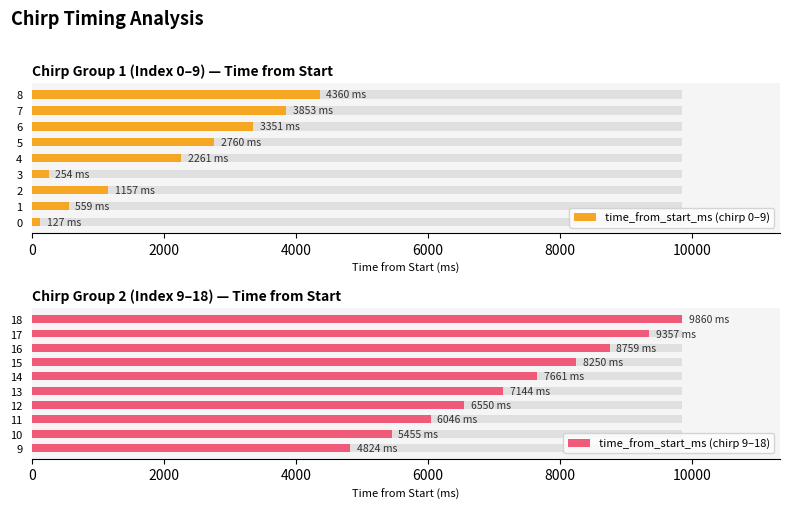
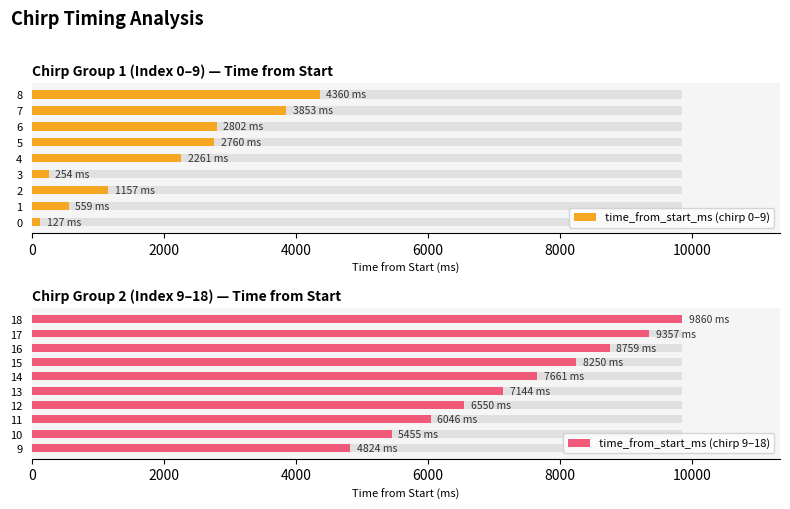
  {
    "Chirp Group 1 (Index 0–9) — Time from Start": {
      "time_from_start_ms (chirp 0–9)": {
-       "6": 3351
+       "6": 2802
      }
    },
    "Chirp Group 2 (Index 9–18) — Time from Start": {
      "time_from_start_ms (chirp 9–18)": {
        "18": 9860
      }
    }
  }
